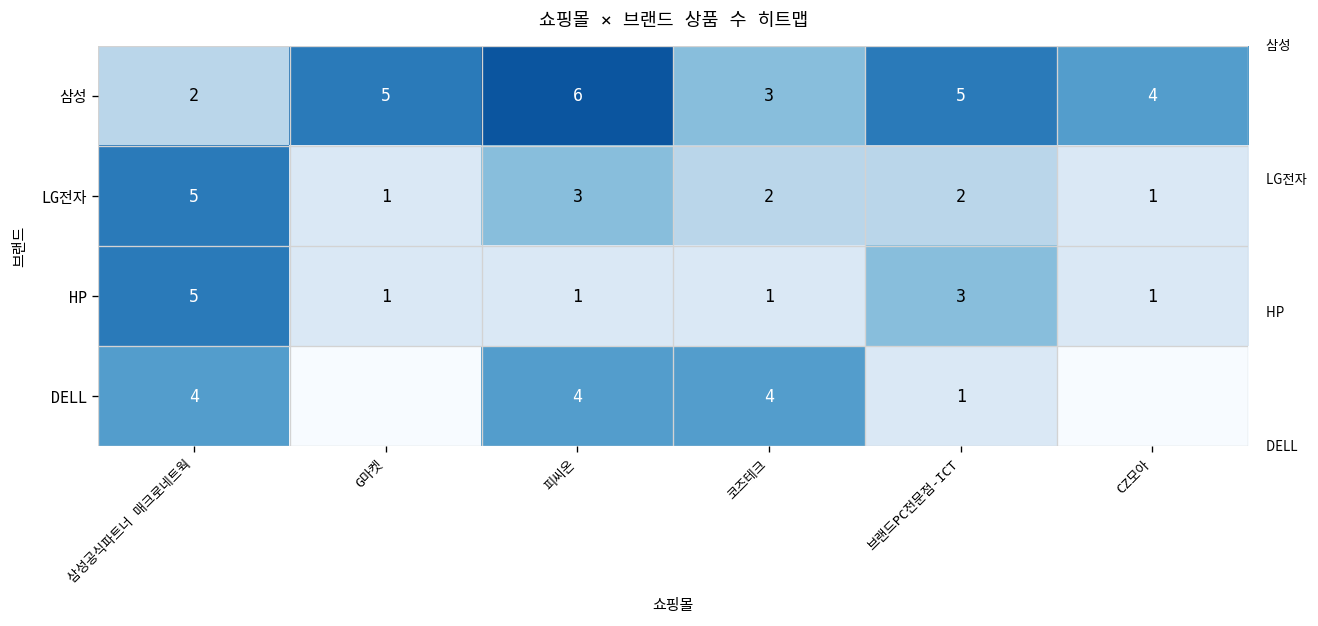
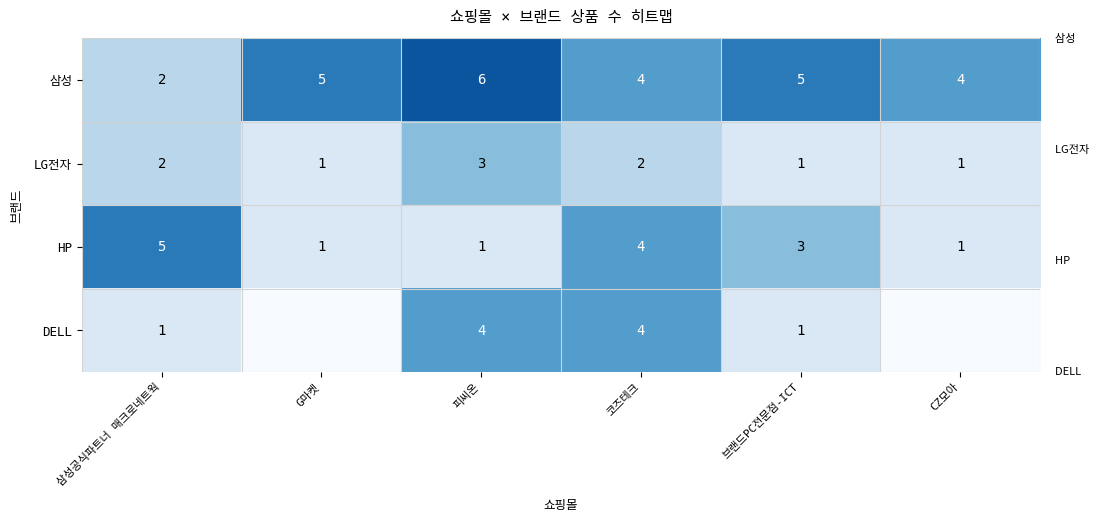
  {
    "삼성": {
      "삼성공식파트너 매크로네트웍": 2,
      "G마켓": 5,
      "피씨온": 6,
-     "코즈테크": 3,
+     "코즈테크": 4,
      "브랜드PC전문점-ICT": 5,
      "CZ모아": 4
    },
    "LG전자": {
-     "삼성공식파트너 매크로네트웍": 5,
+     "삼성공식파트너 매크로네트웍": 2,
      "G마켓": 1,
      "피씨온": 3,
      "코즈테크": 2,
-     "브랜드PC전문점-ICT": 2,
+     "브랜드PC전문점-ICT": 1,
      "CZ모아": 1
    },
    "HP": {
      "삼성공식파트너 매크로네트웍": 5,
      "G마켓": 1,
      "피씨온": 1,
-     "코즈테크": 1,
+     "코즈테크": 4,
      "브랜드PC전문점-ICT": 3,
      "CZ모아": 1
    },
    "DELL": {
-     "삼성공식파트너 매크로네트웍": 4,
+     "삼성공식파트너 매크로네트웍": 1,
      "피씨온": 4,
      "코즈테크": 4,
      "브랜드PC전문점-ICT": 1
    }
  }
